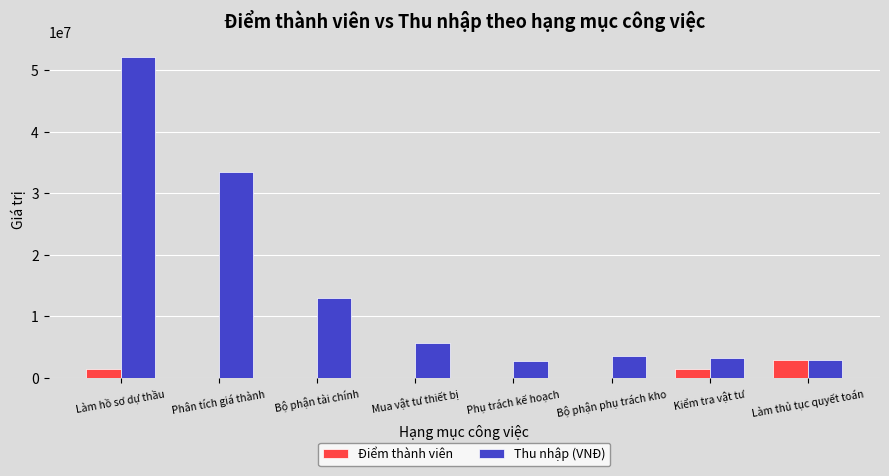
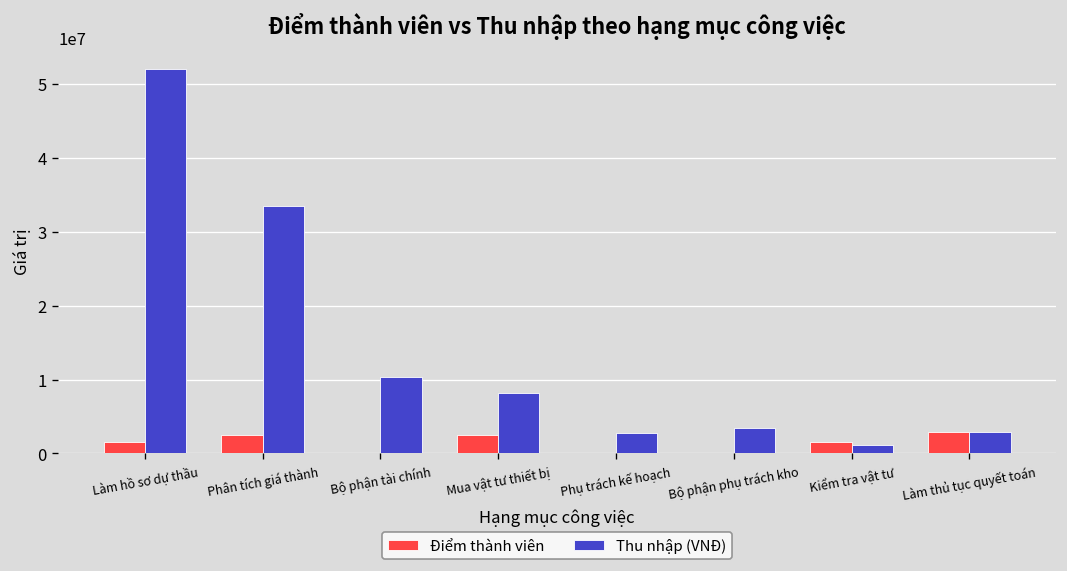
  {
    "Điểm thành viên": {
      "Làm hồ sơ dự thầu": 1000000,
-     "Phân tích giá thành": 0,
-     "Mua vật tư thiết bị": 0,
+     "Phân tích giá thành": 3000000,
+     "Mua vật tư thiết bị": 2000000,
      "Kiểm tra vật tư": 2000000,
      "Làm thủ tục quyết toán": 3000000
    },
    "Thu nhập (VNĐ)": {
      "Làm hồ sơ dự thầu": 52000000,
      "Phân tích giá thành": 34000000,
-     "Bộ phận tài chính": 13000000,
-     "Mua vật tư thiết bị": 6000000,
+     "Bộ phận tài chính": 10000000,
+     "Mua vật tư thiết bị": 8000000,
      "Phụ trách kế hoạch": 3000000,
      "Bộ phận phụ trách kho": 3000000,
-     "Kiểm tra vật tư": 3000000,
+     "Kiểm tra vật tư": 1000000,
      "Làm thủ tục quyết toán": 3000000
    }
  }
